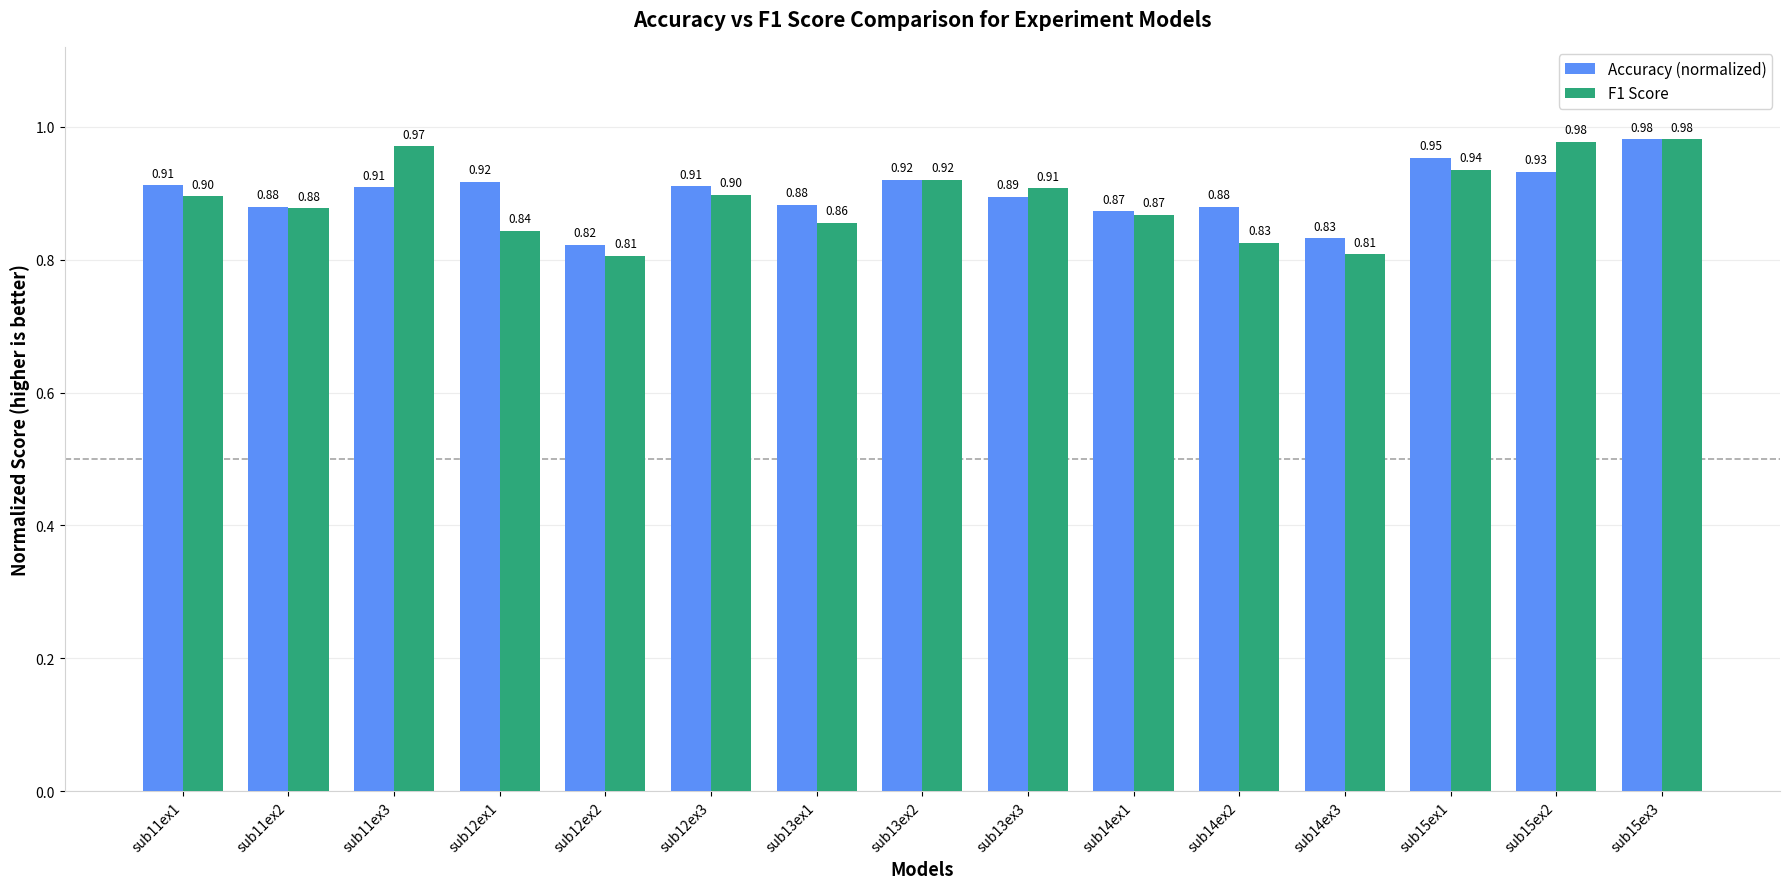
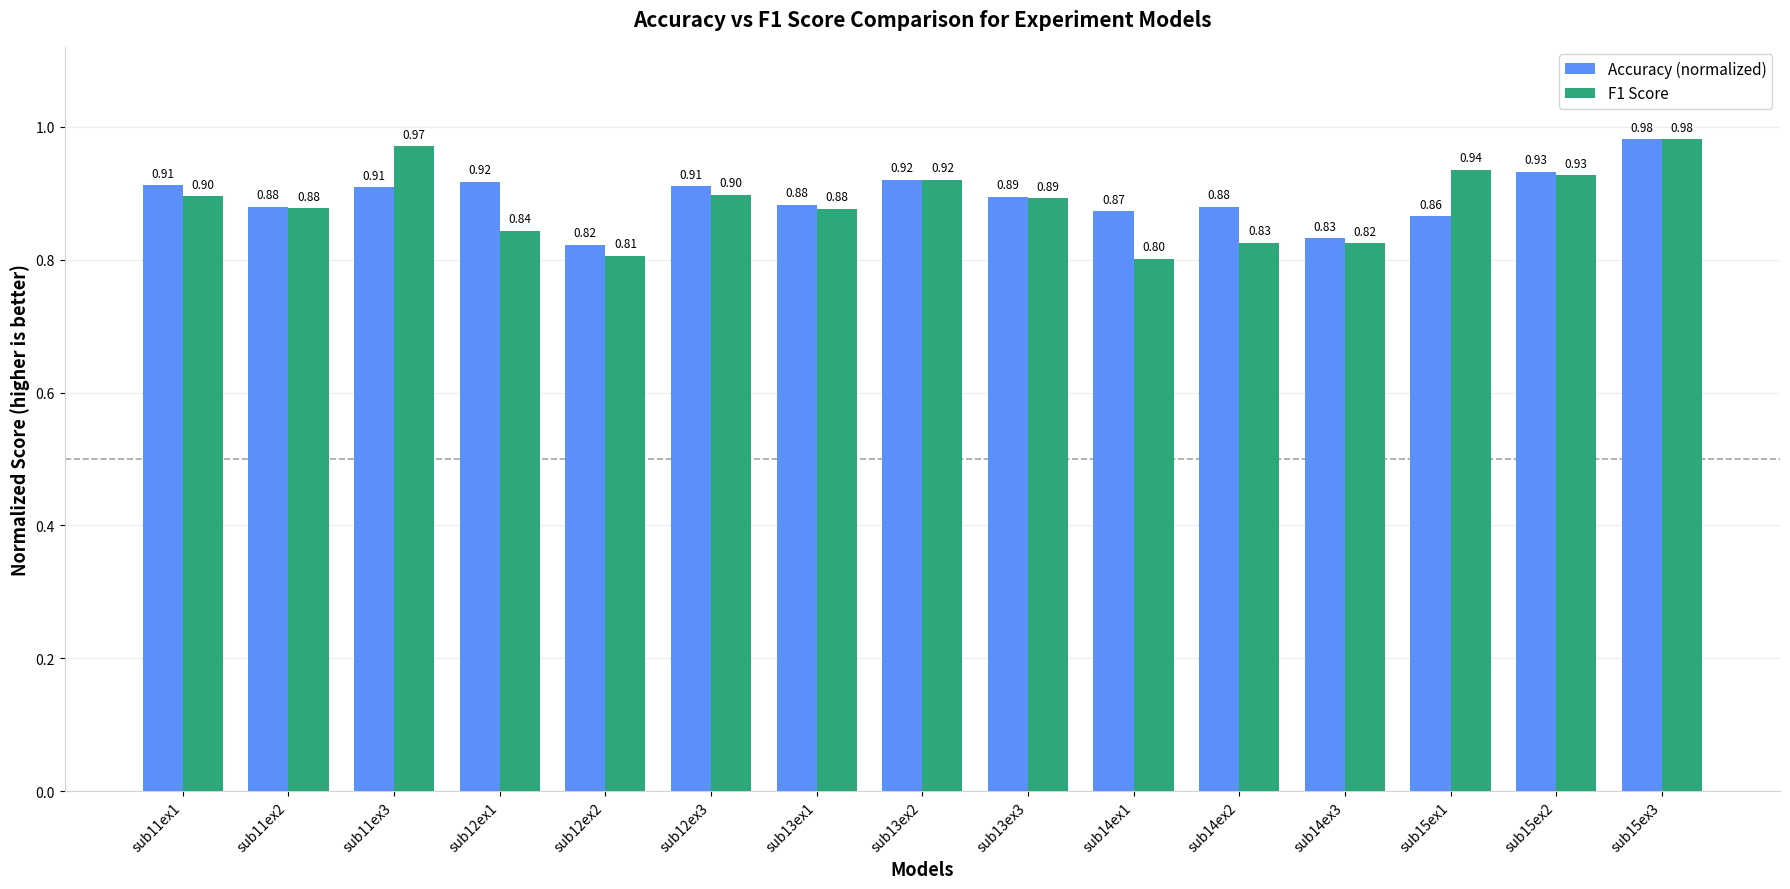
  {
    "Accuracy (normalized)": {
      "sub11ex1": 0.91,
      "sub11ex2": 0.88,
      "sub11ex3": 0.91,
      "sub12ex1": 0.92,
      "sub12ex2": 0.82,
      "sub12ex3": 0.91,
      "sub13ex1": 0.88,
      "sub13ex2": 0.92,
      "sub13ex3": 0.89,
      "sub14ex1": 0.87,
      "sub14ex2": 0.88,
      "sub14ex3": 0.83,
-     "sub15ex1": 0.95,
+     "sub15ex1": 0.86,
      "sub15ex2": 0.93,
      "sub15ex3": 0.98
    },
    "F1 Score": {
      "sub11ex1": 0.90,
      "sub11ex2": 0.88,
      "sub11ex3": 0.97,
      "sub12ex1": 0.84,
      "sub12ex2": 0.81,
      "sub12ex3": 0.90,
-     "sub13ex1": 0.86,
+     "sub13ex1": 0.88,
      "sub13ex2": 0.92,
-     "sub13ex3": 0.91,
-     "sub14ex1": 0.87,
+     "sub13ex3": 0.89,
+     "sub14ex1": 0.80,
      "sub14ex2": 0.83,
-     "sub14ex3": 0.81,
+     "sub14ex3": 0.82,
      "sub15ex1": 0.94,
-     "sub15ex2": 0.98,
+     "sub15ex2": 0.93,
      "sub15ex3": 0.98
    }
  }
